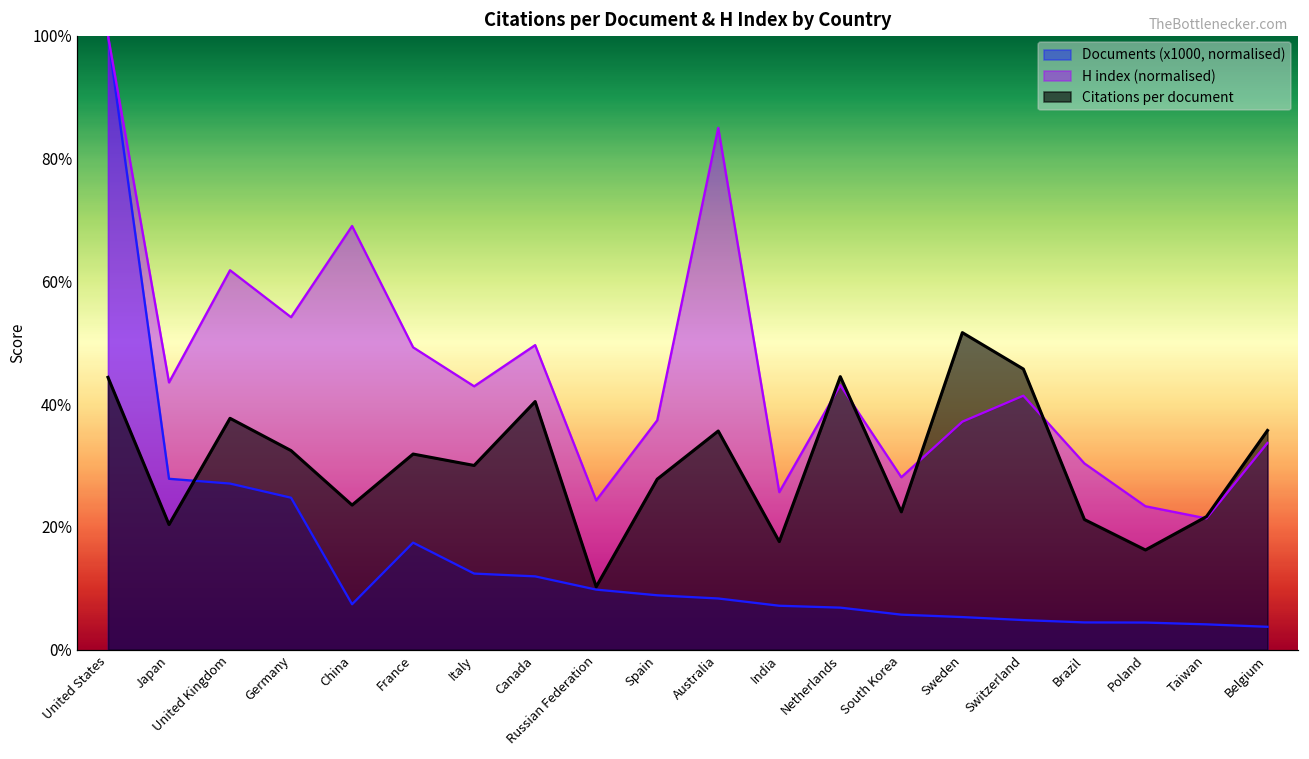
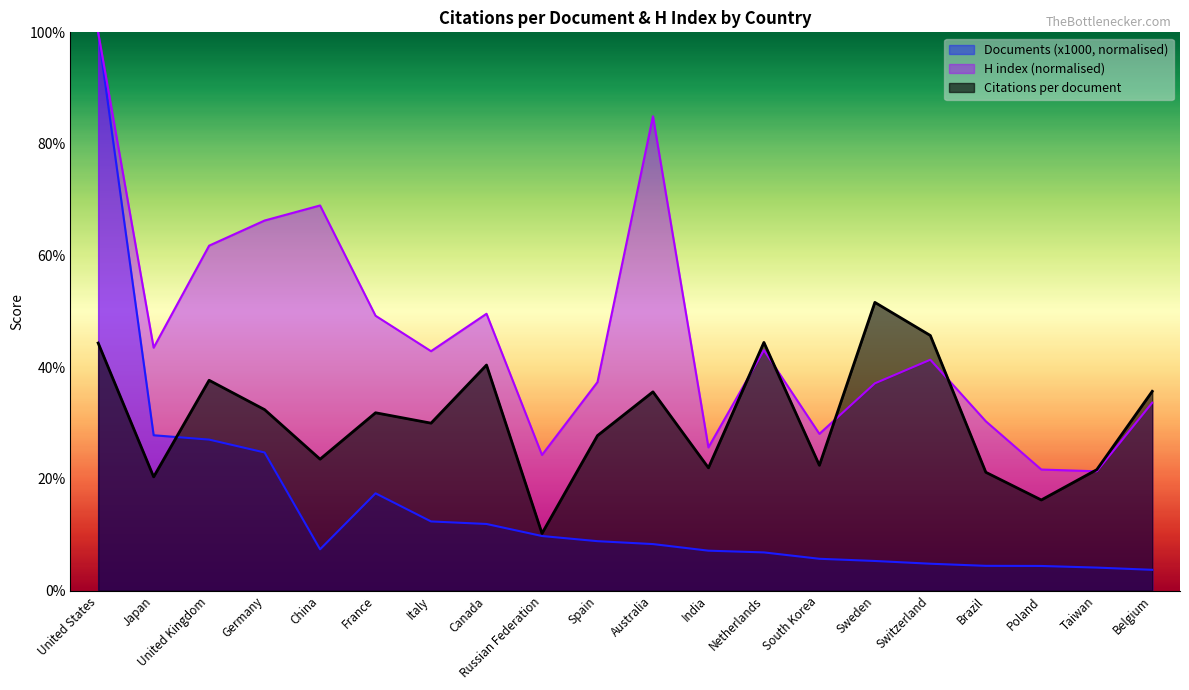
  {
    "Documents (x1000, normalised)": {
      "Japan": "28%",
      "United Kingdom": "27%",
      "Germany": "25%",
      "China": "7%",
      "France": "17%",
      "Italy": "12%",
      "Canada": "12%",
      "Russian Federation": "10%",
      "Spain": "9%",
      "Australia": "8%",
      "India": "7%",
      "Netherlands": "7%",
      "South Korea": "6%",
      "Sweden": "5%",
      "Switzerland": "5%",
      "Brazil": "4%",
      "Poland": "4%",
      "Taiwan": "4%",
      "Belgium": "4%"
    },
    "H index (normalised)": {
      "Japan": "44%",
      "United Kingdom": "62%",
-     "Germany": "54%",
+     "Germany": "66%",
      "China": "69%",
      "France": "49%",
      "Italy": "43%",
      "Canada": "50%",
      "Russian Federation": "24%",
      "Spain": "37%",
      "Australia": "85%",
      "India": "26%",
      "Netherlands": "43%",
      "South Korea": "28%",
      "Sweden": "37%",
      "Switzerland": "41%",
      "Brazil": "30%",
-     "Poland": "23%",
+     "Poland": "22%",
      "Belgium": "34%"
    },
    "Citations per document": {
      "United States": "44%",
      "Japan": "20%",
      "United Kingdom": "38%",
      "Germany": "32%",
      "China": "24%",
      "France": "32%",
      "Italy": "30%",
      "Canada": "40%",
      "Russian Federation": "10%",
      "Spain": "28%",
      "Australia": "36%",
-     "India": "18%",
+     "India": "22%",
      "Netherlands": "44%",
      "South Korea": "22%",
      "Sweden": "52%",
      "Switzerland": "46%",
      "Brazil": "21%",
      "Poland": "16%",
      "Belgium": "36%"
    }
  }
